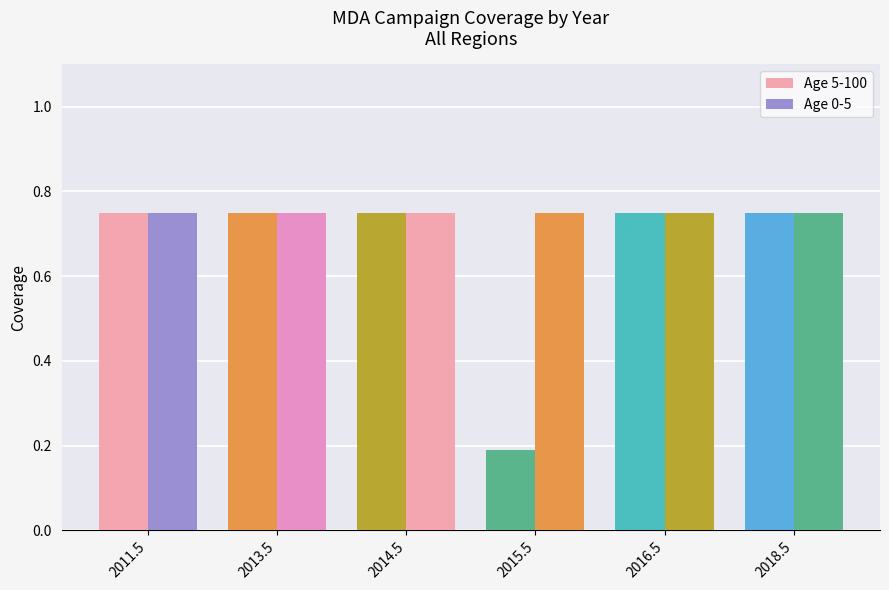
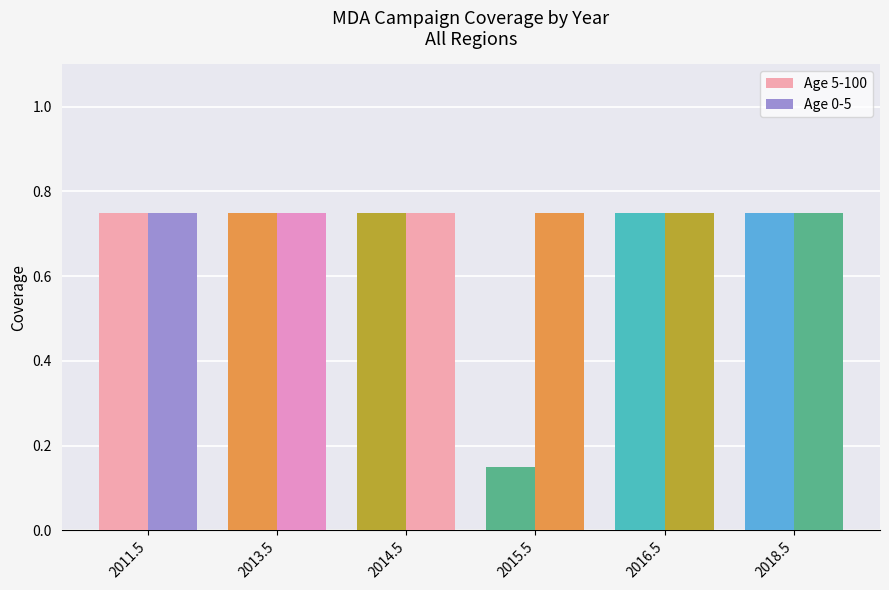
  {
    "Age 5-100": {
      "2011.5": 0.75,
      "2013.5": 0.75,
      "2014.5": 0.75,
-     "2015.5": 0.19,
+     "2015.5": 0.15,
      "2016.5": 0.75,
      "2018.5": 0.75
    },
    "Age 0-5": {
      "2011.5": 0.75,
      "2013.5": 0.75,
      "2014.5": 0.75,
      "2015.5": 0.75,
      "2016.5": 0.75,
      "2018.5": 0.75
    }
  }
